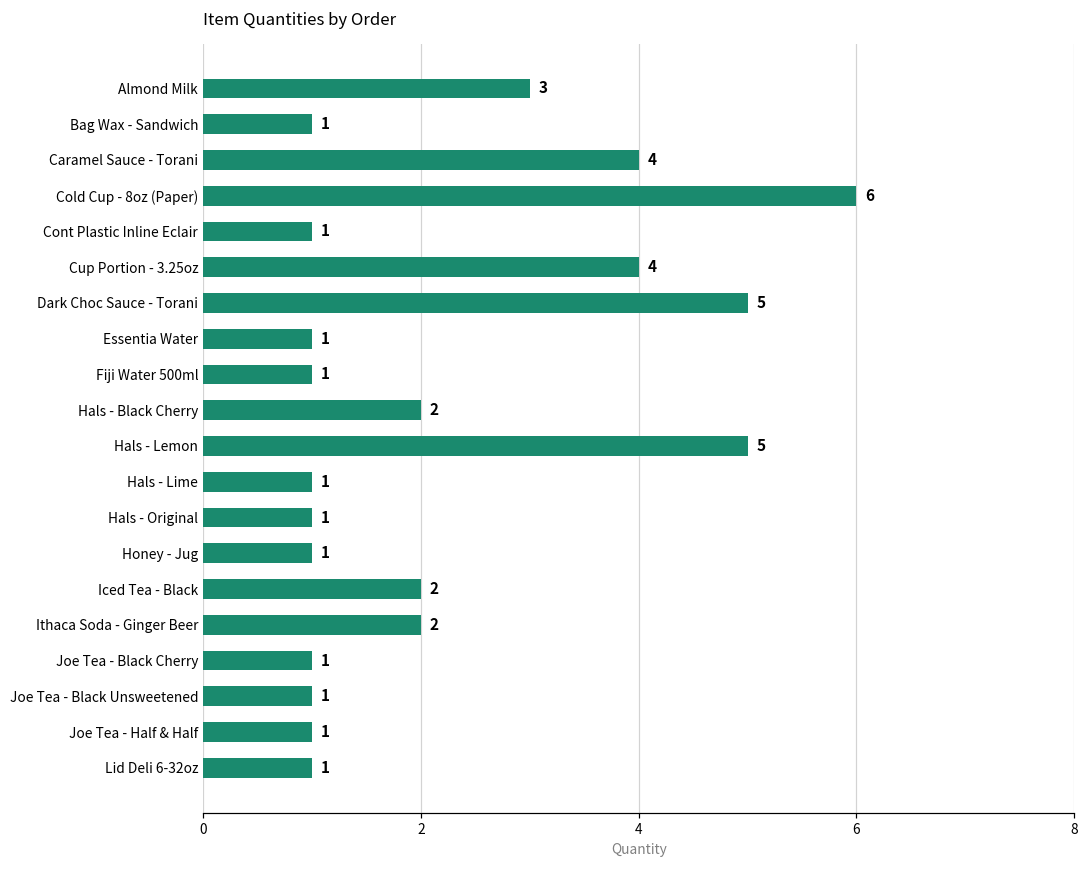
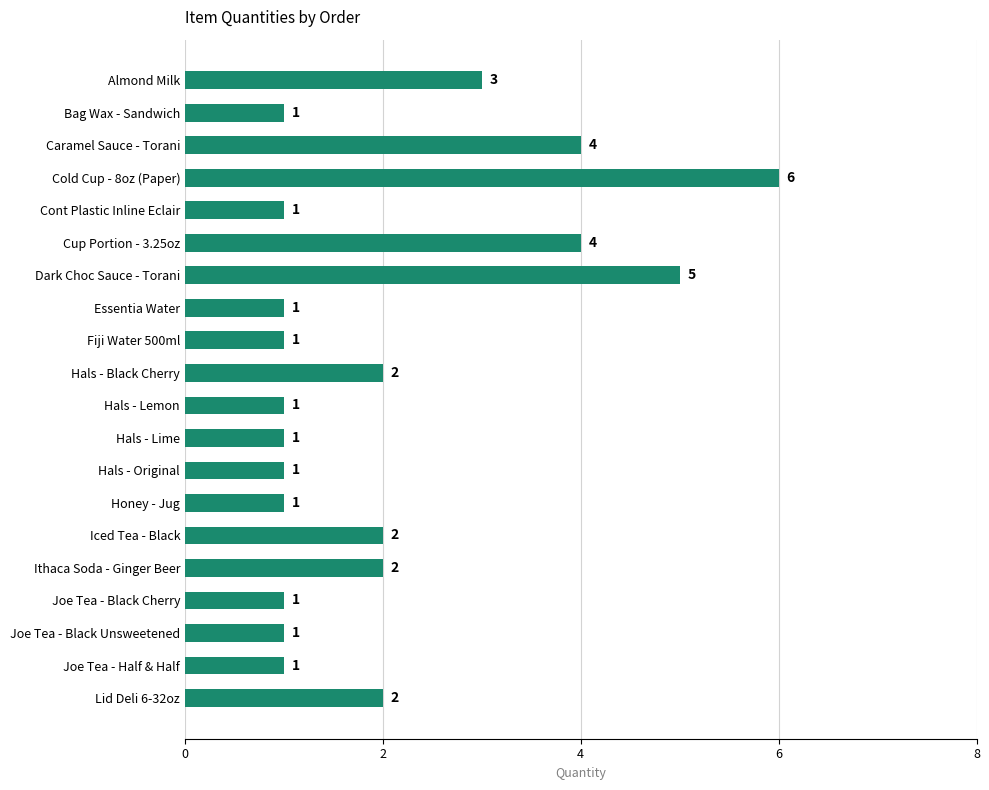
  {
    "Almond Milk": 3,
    "Bag Wax - Sandwich": 1,
    "Caramel Sauce - Torani": 4,
    "Cold Cup - 8oz (Paper)": 6,
    "Cont Plastic Inline Eclair": 1,
    "Cup Portion - 3.25oz": 4,
    "Dark Choc Sauce - Torani": 5,
    "Essentia Water": 1,
    "Fiji Water 500ml": 1,
    "Hals - Black Cherry": 2,
-   "Hals - Lemon": 5,
+   "Hals - Lemon": 1,
    "Hals - Lime": 1,
    "Hals - Original": 1,
    "Honey - Jug": 1,
    "Iced Tea - Black": 2,
    "Ithaca Soda - Ginger Beer": 2,
    "Joe Tea - Black Cherry": 1,
    "Joe Tea - Black Unsweetened": 1,
    "Joe Tea - Half & Half": 1,
-   "Lid Deli 6-32oz": 1
+   "Lid Deli 6-32oz": 2
  }
